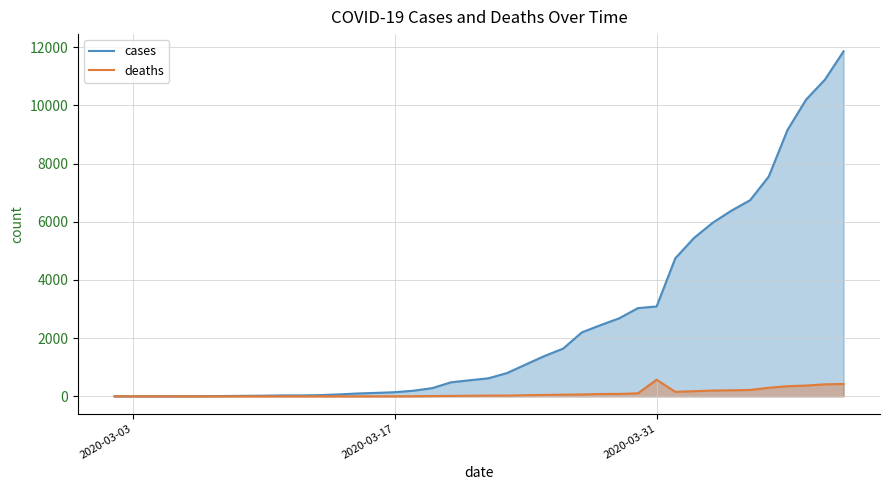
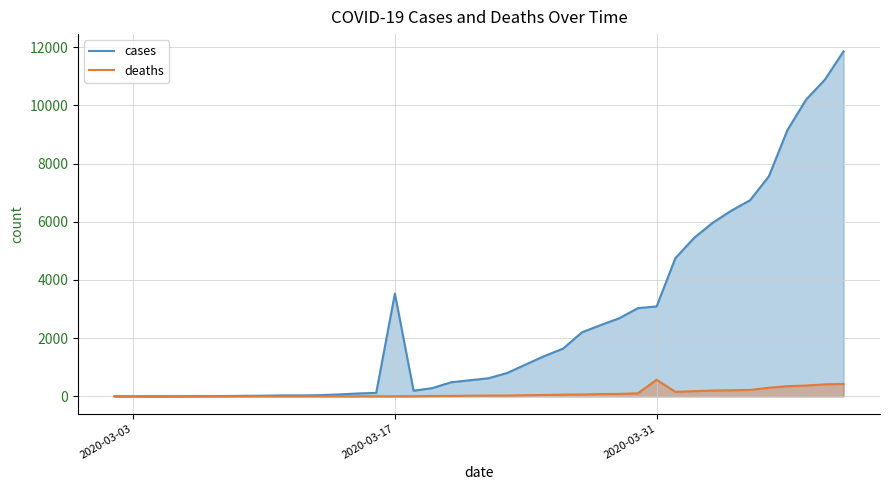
  {
    "cases": {
-     "2020-03-17": 100,
+     "2020-03-17": 3500,
      "2020-03-31": 3100
    },
    "deaths": {
      "2020-03-17": 0,
      "2020-03-31": 600
    }
  }
